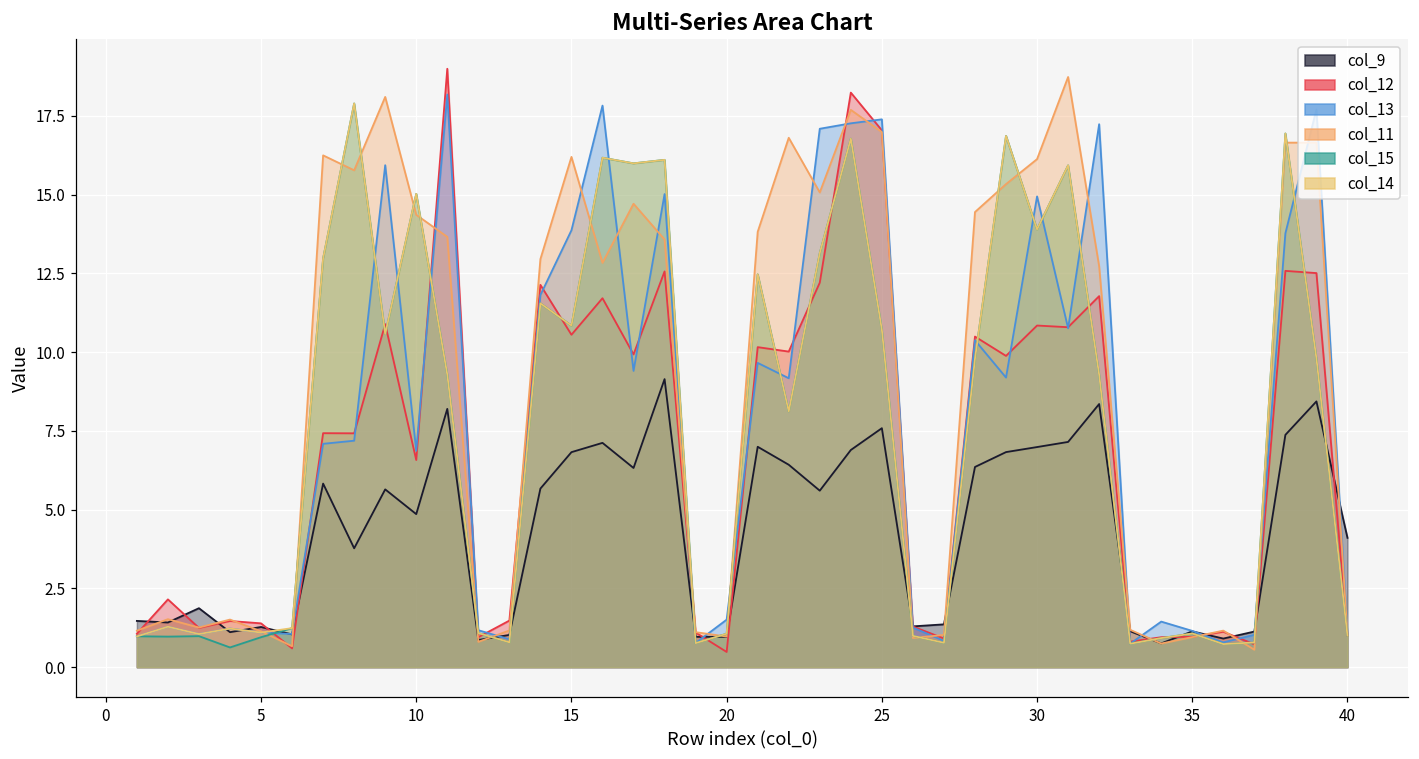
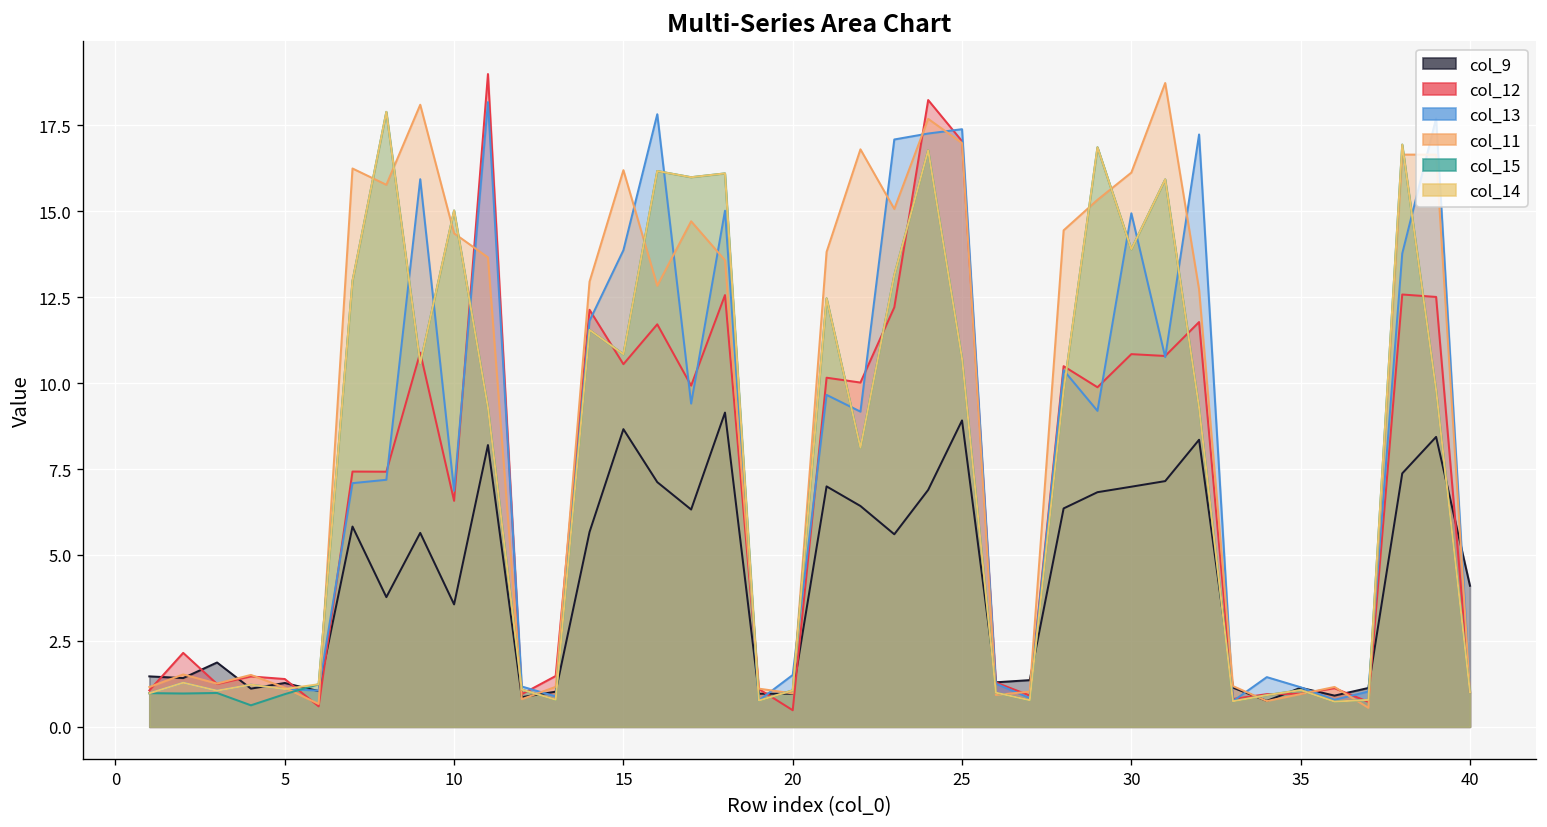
  {
    "col_9": {
      "5": 1.3,
-     "10": 4.9,
-     "15": 6.8,
-     "25": 7.6,
+     "10": 3.6,
+     "15": 8.7,
+     "25": 8.9,
      "30": 7.0,
      "40": 4.1
    }
  }
